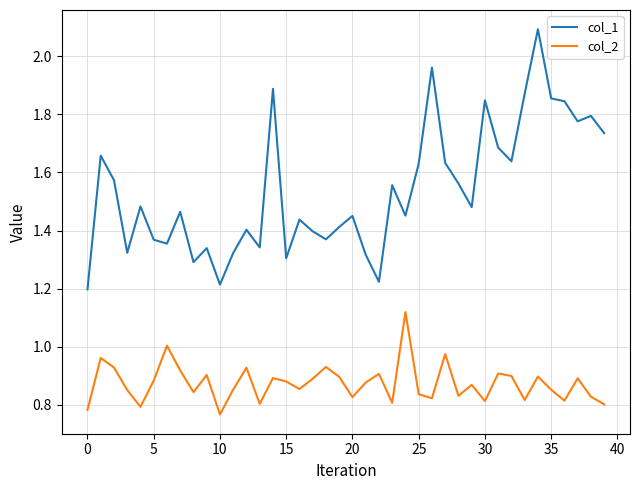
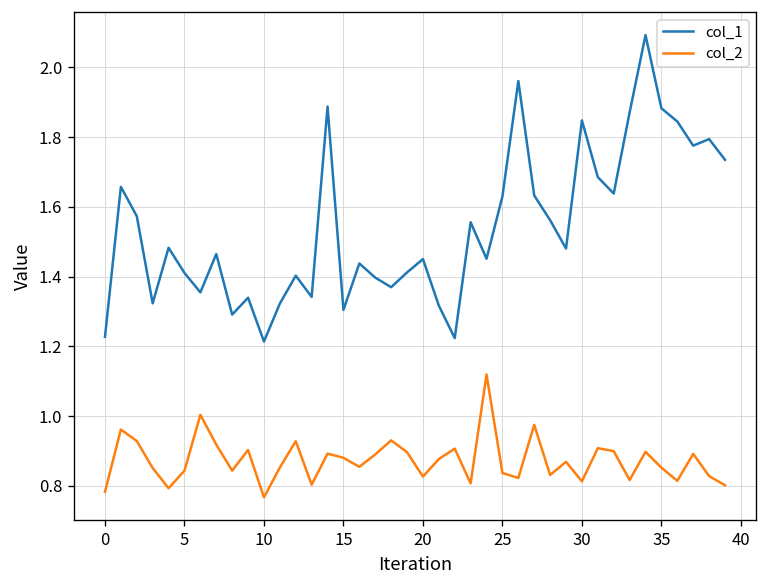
  {
    "col_1": {
-     "0": 1.20,
-     "5": 1.37,
+     "0": 1.23,
+     "5": 1.41,
      "10": 1.21,
      "15": 1.30,
      "20": 1.45,
      "25": 1.63,
      "30": 1.85,
-     "35": 1.85
+     "35": 1.88
    },
    "col_2": {
      "0": 0.78,
-     "5": 0.88,
+     "5": 0.84,
      "10": 0.77,
      "15": 0.88,
      "20": 0.83,
      "25": 0.84,
      "30": 0.81,
      "35": 0.85
    }
  }
